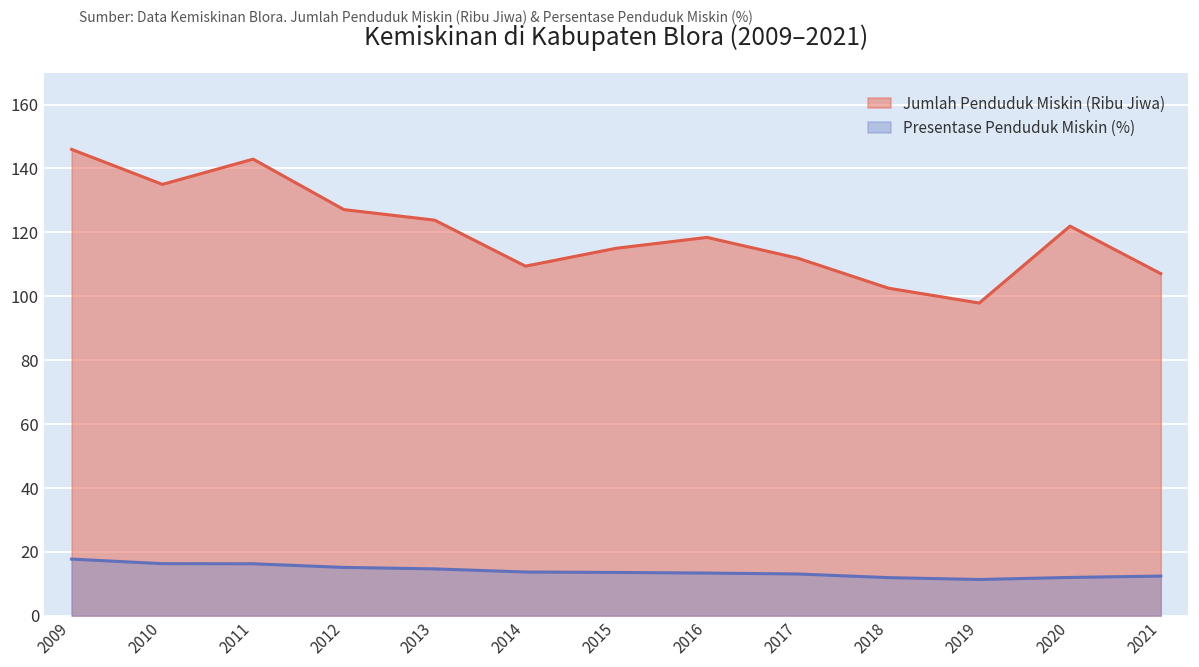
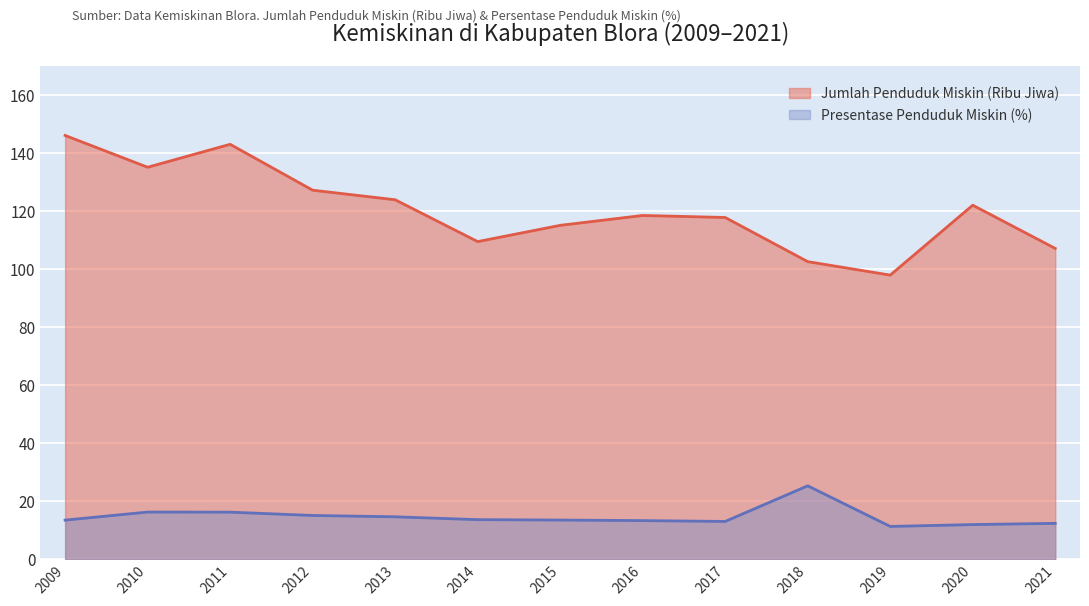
  {
    "Jumlah Penduduk Miskin (Ribu Jiwa)": {
      "2009": 146,
      "2010": 135,
      "2011": 143,
      "2012": 127,
      "2013": 124,
      "2014": 109,
      "2015": 115,
      "2016": 118,
-     "2017": 112,
+     "2017": 118,
      "2018": 103,
      "2019": 98,
      "2020": 122,
      "2021": 107
    },
    "Presentase Penduduk Miskin (%)": {
-     "2009": 18,
+     "2009": 14,
      "2010": 16,
      "2011": 16,
      "2012": 15,
      "2013": 15,
      "2014": 14,
      "2015": 14,
      "2016": 13,
      "2017": 13,
-     "2018": 12,
+     "2018": 25,
      "2019": 11,
      "2020": 12,
      "2021": 12
    }
  }
